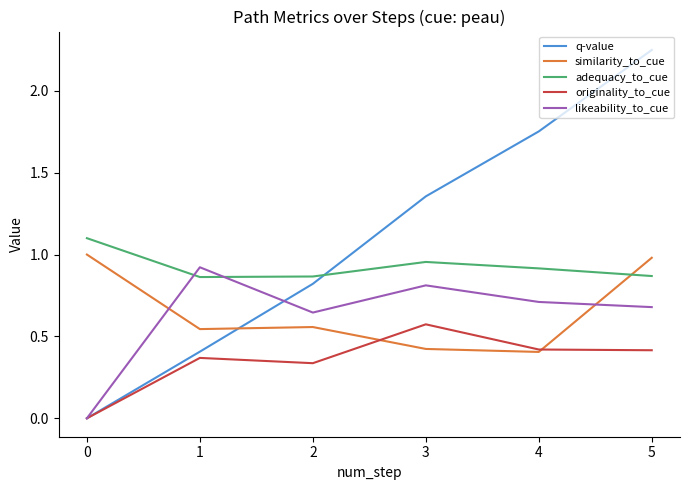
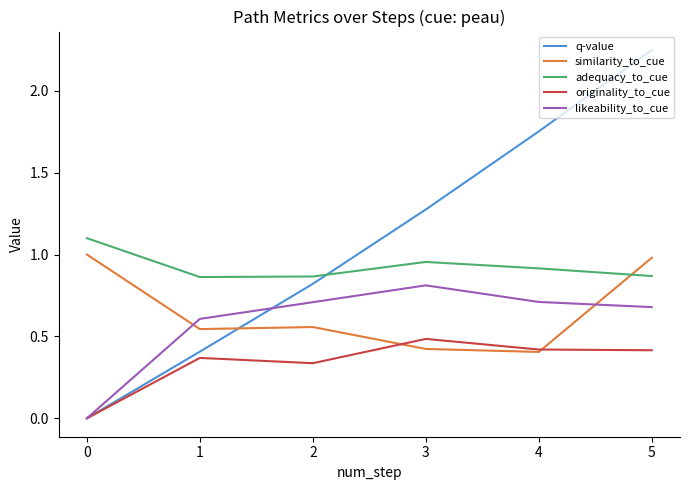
  {
    "q-value": {
      "1": 0.41,
      "2": 0.82,
-     "3": 1.36,
+     "3": 1.28,
      "4": 1.75
    },
    "similarity_to_cue": {
      "0": 1.00,
      "1": 0.54,
      "2": 0.56,
      "3": 0.42,
      "5": 0.98
    },
    "adequacy_to_cue": {
      "0": 1.10,
      "1": 0.86,
      "2": 0.87,
      "3": 0.95,
      "4": 0.92,
      "5": 0.87
    },
    "originality_to_cue": {
      "1": 0.37,
      "2": 0.34,
-     "3": 0.57,
+     "3": 0.48,
      "5": 0.42
    },
    "likeability_to_cue": {
-     "1": 0.92,
-     "2": 0.65,
+     "1": 0.61,
+     "2": 0.71,
      "3": 0.81,
      "4": 0.71,
      "5": 0.68
    }
  }
